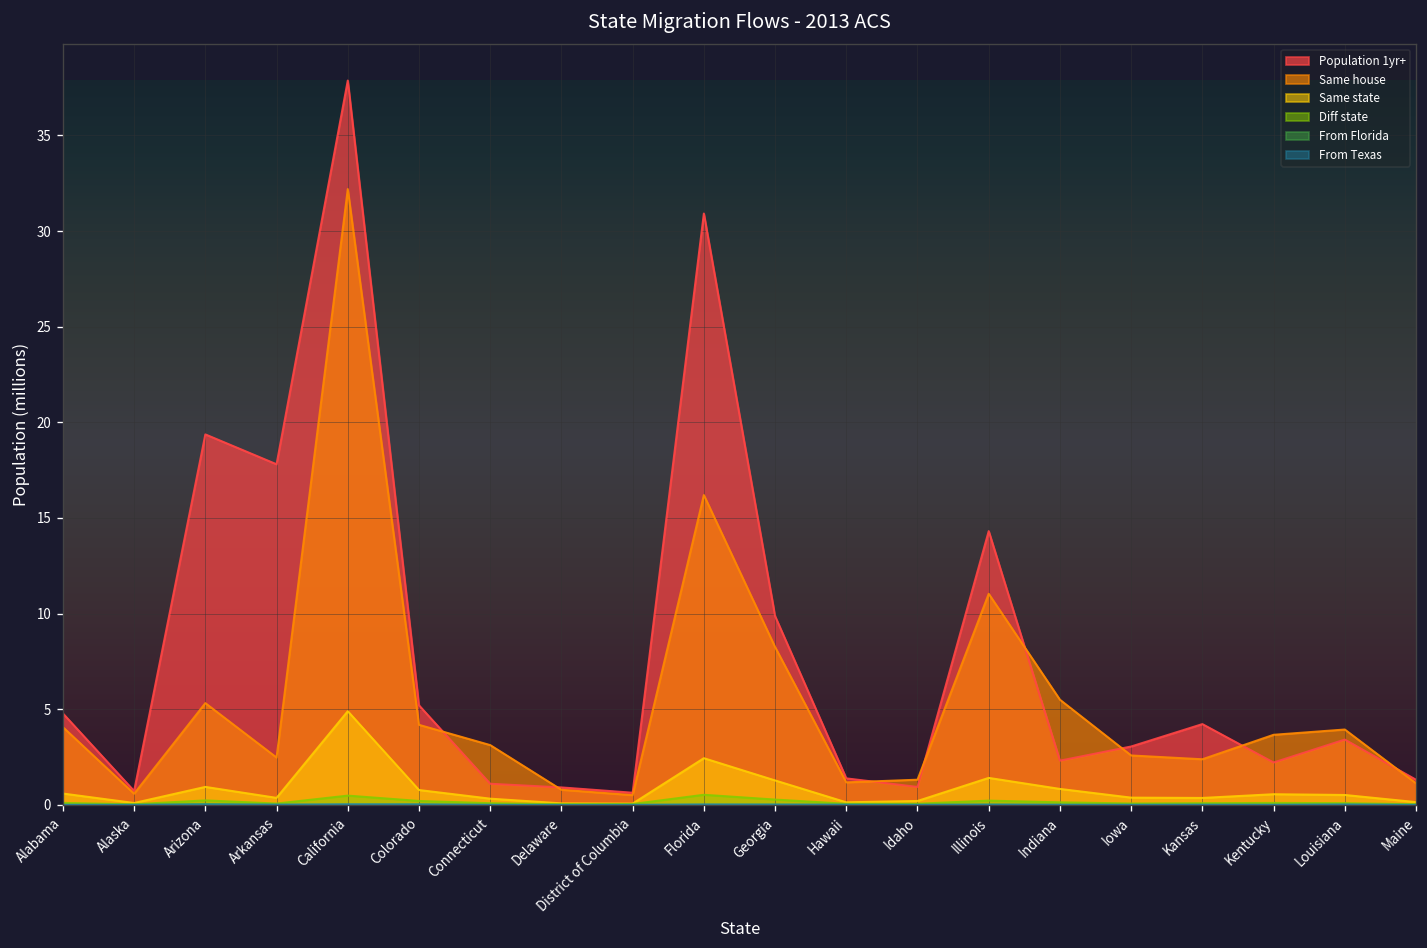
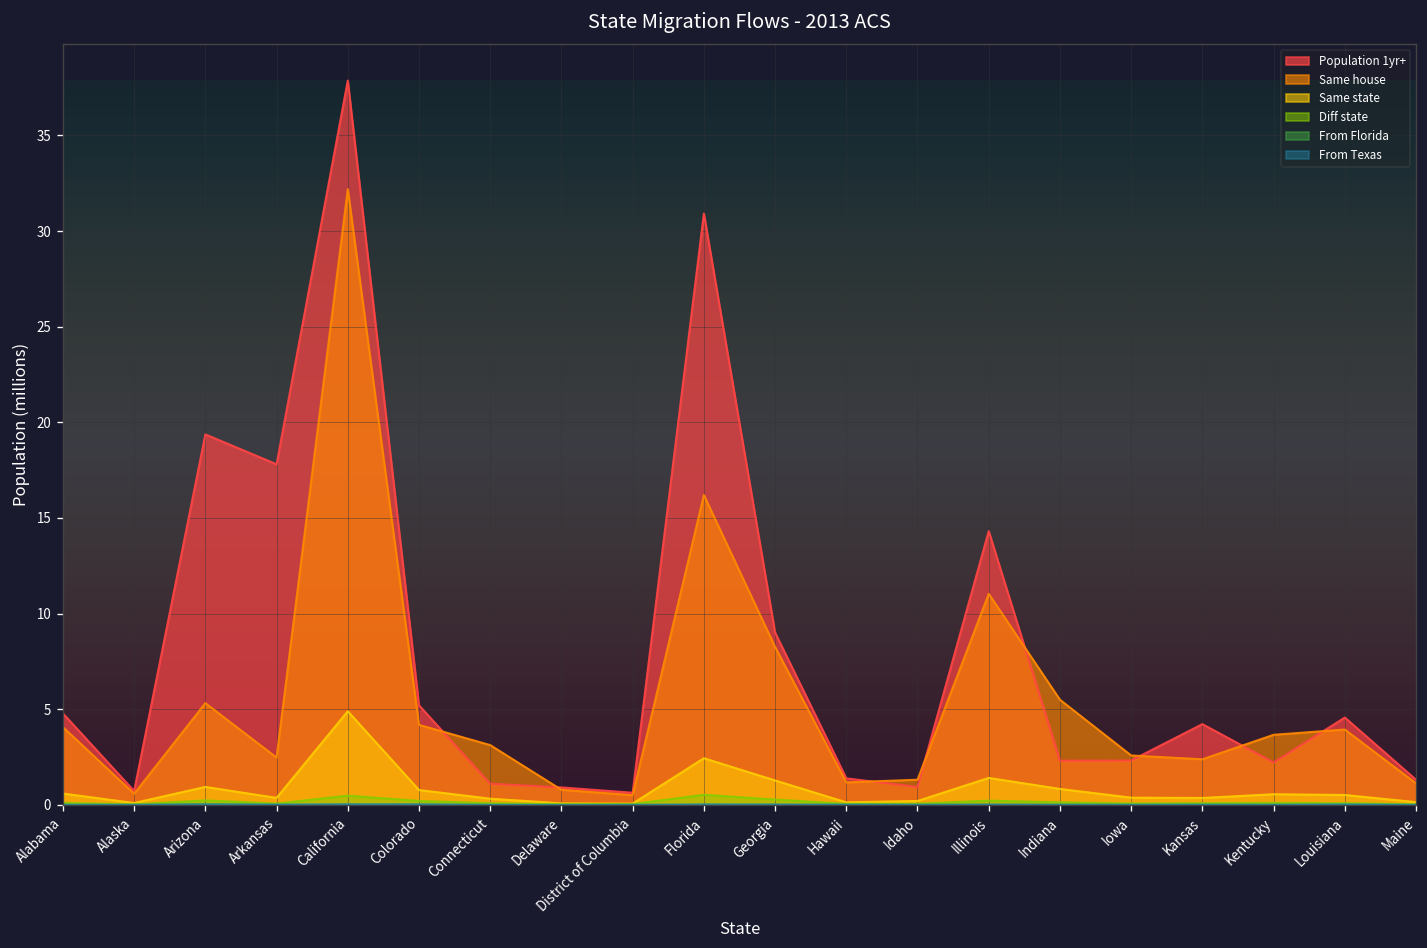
  {
    "Population 1yr+": {
      "Alabama": 4.8,
      "Arizona": 19.4,
      "Arkansas": 17.8,
      "California": 37.9,
      "Colorado": 5.2,
      "Connecticut": 1.1,
      "Florida": 30.9,
-     "Georgia": 9.9,
+     "Georgia": 9.0,
      "Hawaii": 1.4,
      "Idaho": 0.9,
      "Illinois": 14.3,
      "Indiana": 2.3,
-     "Iowa": 3.1,
+     "Iowa": 2.3,
      "Kansas": 4.2,
      "Kentucky": 2.2,
-     "Louisiana": 3.4,
+     "Louisiana": 4.6,
      "Maine": 1.3
    },
    "Diff state": {
      "Arizona": 0.2,
      "California": 0.5,
      "Colorado": 0.2,
      "Florida": 0.5,
      "Georgia": 0.3,
      "Illinois": 0.2
    }
  }
